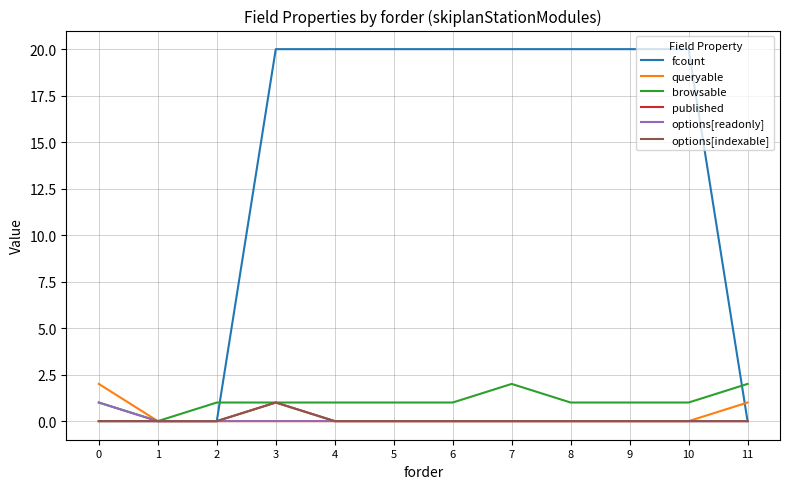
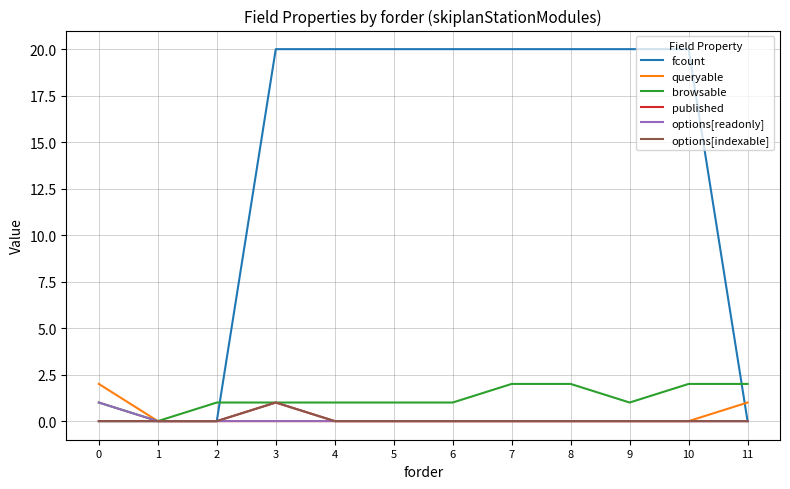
  {
    "fcount": {
      "3": 20,
      "4": 20,
      "5": 20,
      "6": 20,
      "7": 20,
      "8": 20,
      "9": 20
    },
    "queryable": {
      "0": 2,
      "11": 1
    },
    "browsable": {
      "2": 1,
      "4": 1,
      "5": 1,
      "6": 1,
      "7": 2,
-     "8": 1,
+     "8": 2,
      "9": 1,
-     "10": 1,
+     "10": 2,
      "11": 2
    }
  }
